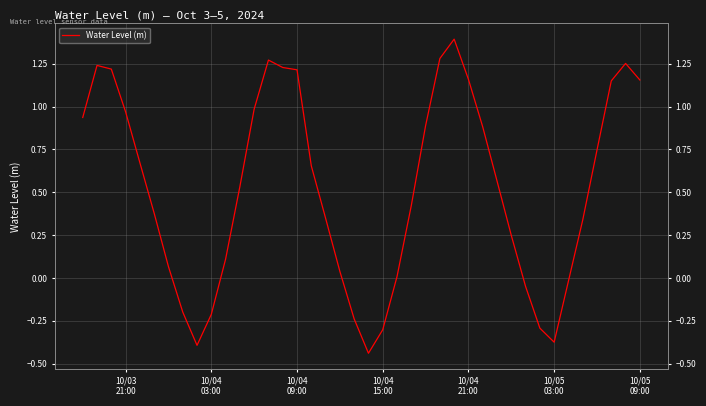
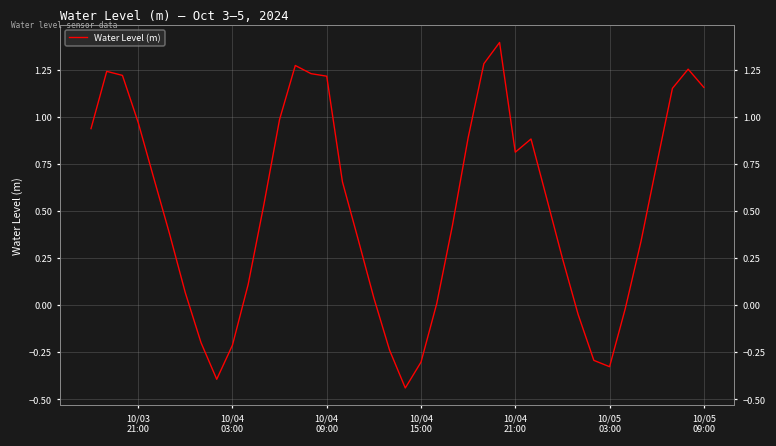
  {
    "10/03 21:00": 0.97,
    "10/04 03:00": -0.21,
    "10/04 09:00": 1.21,
    "10/04 15:00": -0.30,
-   "10/04 21:00": 1.16,
-   "10/05 03:00": -0.38,
+   "10/04 21:00": 0.81,
+   "10/05 03:00": -0.33,
    "10/05 09:00": 1.16
  }
